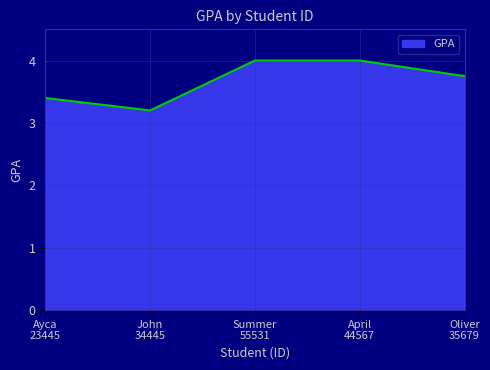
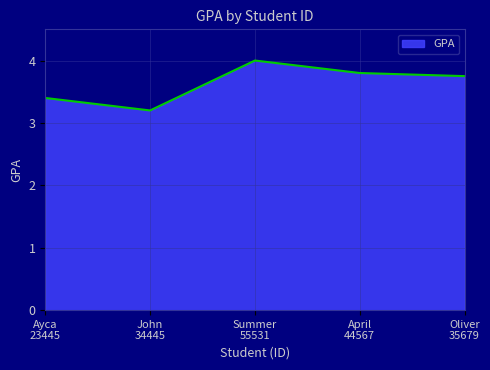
  {
    "Ayca 23445": 3.4,
    "John 34445": 3.2,
    "Summer 55531": 4.0,
-   "April 44567": 4.0,
+   "April 44567": 3.8,
    "Oliver 35679": 3.8
  }
